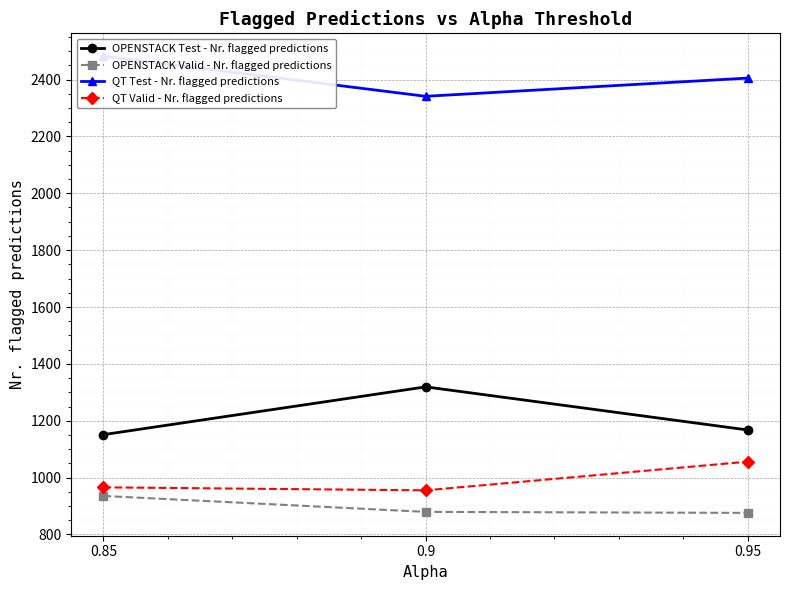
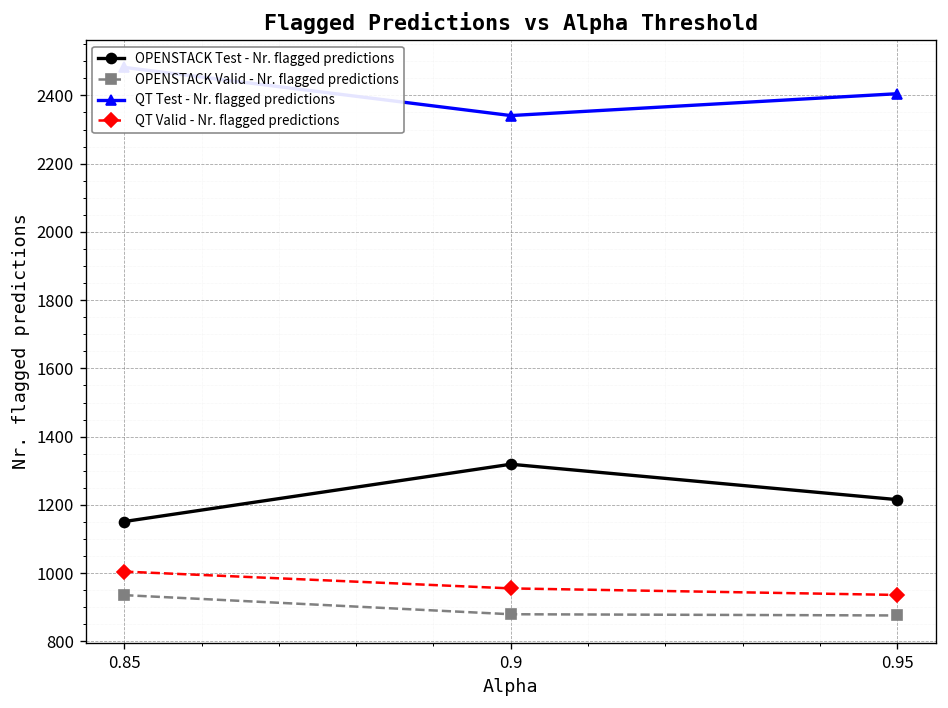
  {
    "OPENSTACK Test - Nr. flagged predictions": {
      "0.85": 1150,
      "0.9": 1320,
-     "0.95": 1170
+     "0.95": 1220
    },
    "OPENSTACK Valid - Nr. flagged predictions": {
      "0.85": 940,
      "0.9": 880,
      "0.95": 880
    },
    "QT Test - Nr. flagged predictions": {
      "0.9": 2340,
      "0.95": 2410
    },
    "QT Valid - Nr. flagged predictions": {
-     "0.85": 970,
+     "0.85": 1000,
      "0.9": 960,
-     "0.95": 1060
+     "0.95": 940
    }
  }
